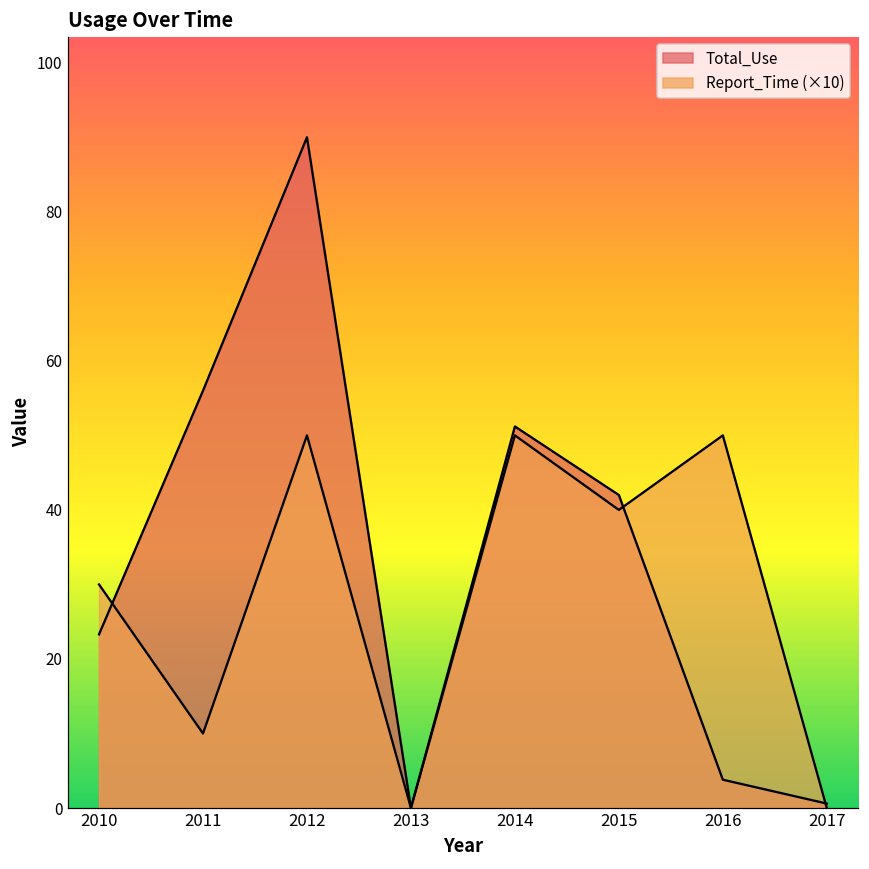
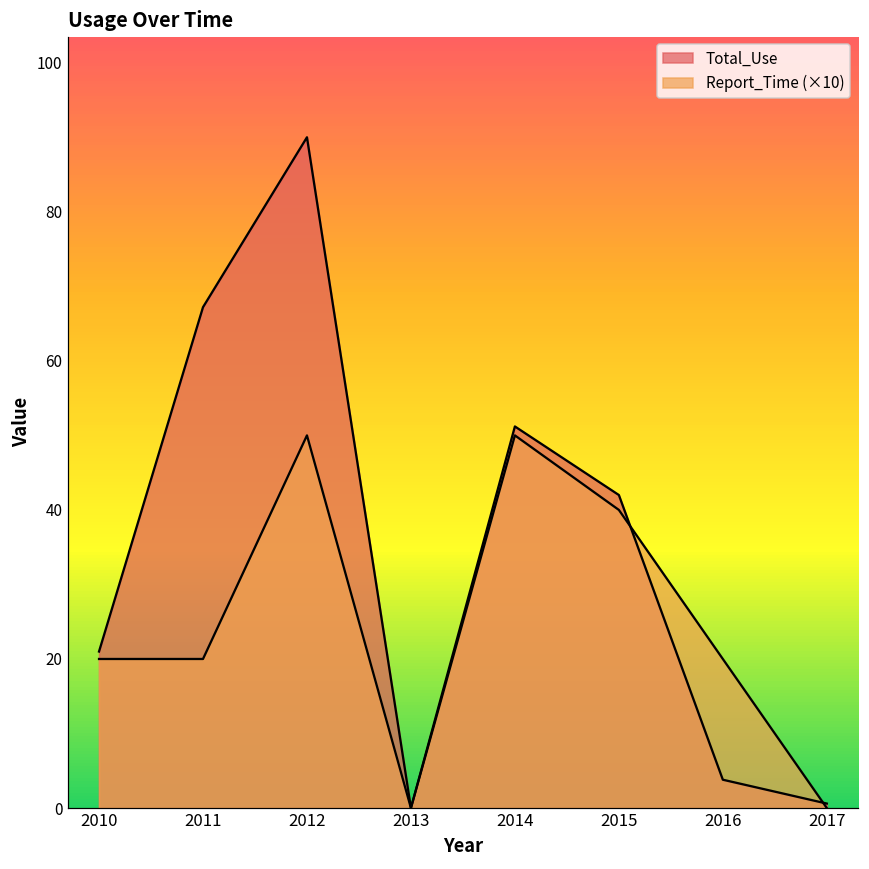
  {
    "Total_Use": {
-     "2010": 23,
-     "2011": 56,
+     "2010": 21,
+     "2011": 67,
      "2012": 90,
      "2014": 51,
      "2015": 42,
      "2016": 4,
      "2017": 1
    },
    "Report_Time (×10)": {
-     "2010": 30,
-     "2011": 10,
+     "2010": 20,
+     "2011": 20,
      "2012": 50,
      "2014": 50,
      "2015": 40,
-     "2016": 50,
+     "2016": 20,
      "2017": 0
    }
  }
